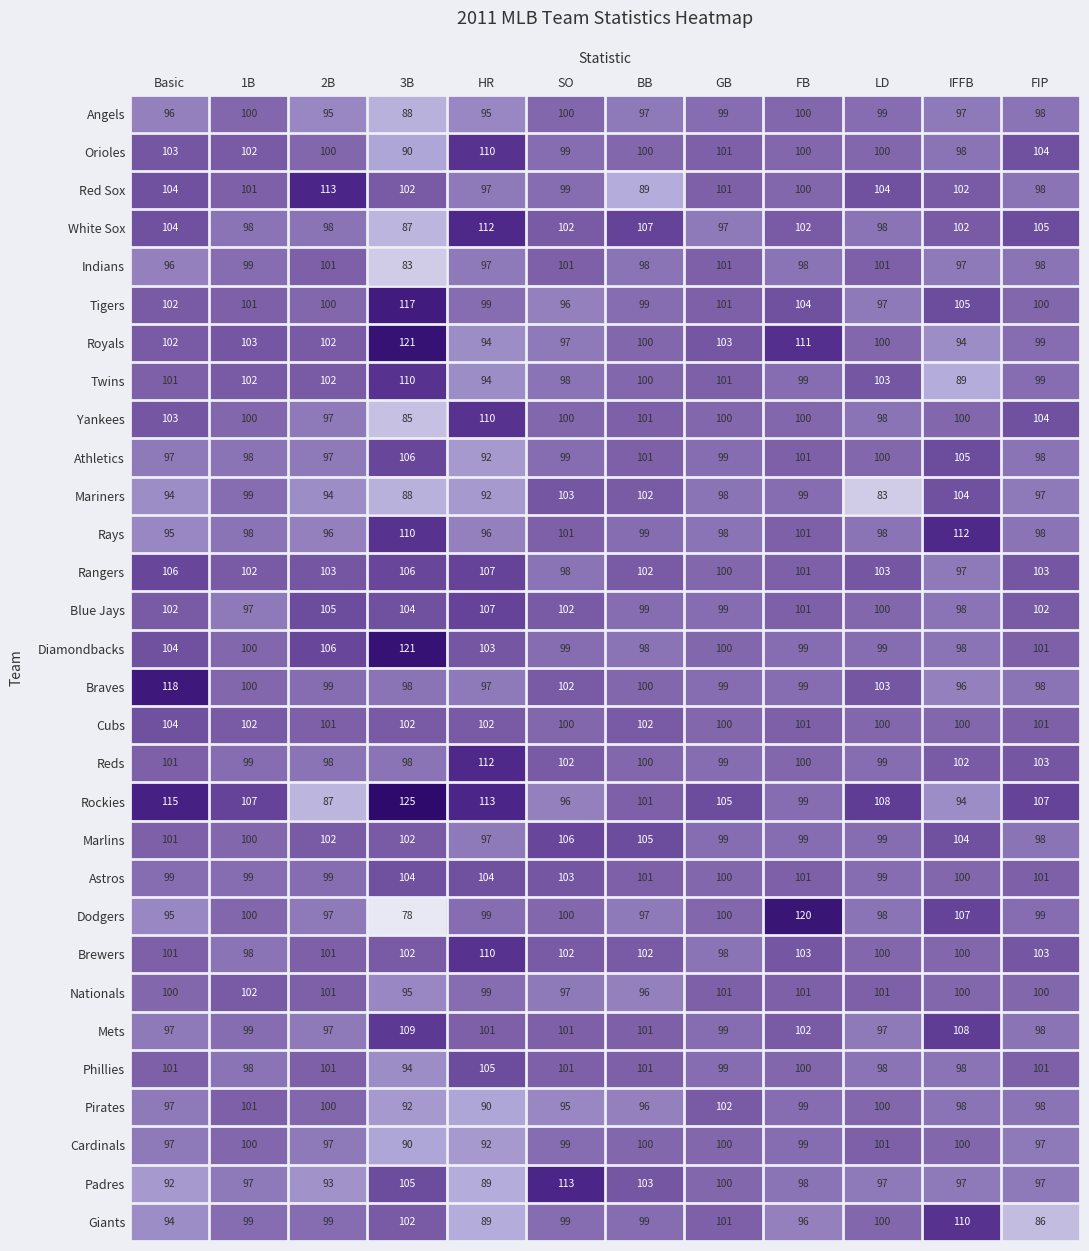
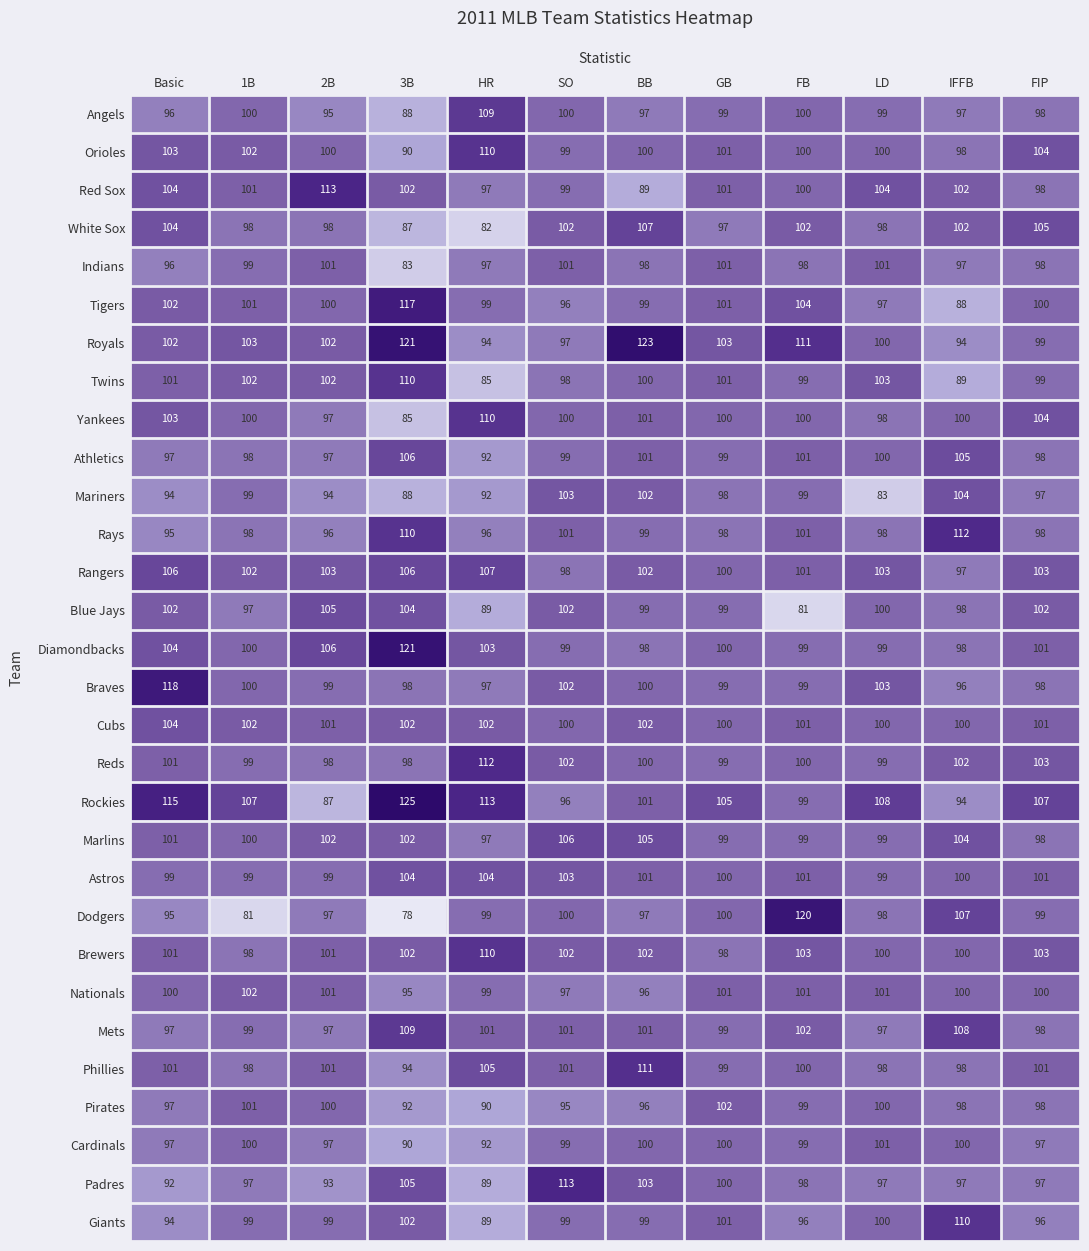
  {
    "Angels": {
      "Basic": 96,
      "1B": 100,
      "2B": 95,
      "3B": 88,
-     "HR": 95,
+     "HR": 109,
      "SO": 100,
      "BB": 97,
      "GB": 99,
      "FB": 100,
      "LD": 99,
      "IFFB": 97,
      "FIP": 98
    },
    "White Sox": {
      "Basic": 104,
      "1B": 98,
      "2B": 98,
      "3B": 87,
-     "HR": 112,
+     "HR": 82,
      "SO": 102,
      "BB": 107,
      "GB": 97,
      "FB": 102,
      "LD": 98,
      "IFFB": 102,
      "FIP": 105
    },
    "Tigers": {
      "Basic": 102,
      "1B": 101,
      "2B": 100,
      "3B": 117,
      "HR": 99,
      "SO": 96,
      "BB": 99,
      "GB": 101,
      "FB": 104,
      "LD": 97,
-     "IFFB": 105,
+     "IFFB": 88,
      "FIP": 100
    },
    "Royals": {
      "Basic": 102,
      "1B": 103,
      "2B": 102,
      "3B": 121,
      "HR": 94,
      "SO": 97,
-     "BB": 100,
+     "BB": 123,
      "GB": 103,
      "FB": 111,
      "LD": 100,
      "IFFB": 94,
      "FIP": 99
    },
    "Twins": {
      "Basic": 101,
      "1B": 102,
      "2B": 102,
      "3B": 110,
-     "HR": 94,
+     "HR": 85,
      "SO": 98,
      "BB": 100,
      "GB": 101,
      "FB": 99,
      "LD": 103,
      "IFFB": 89,
      "FIP": 99
    },
    "Blue Jays": {
      "Basic": 102,
      "1B": 97,
      "2B": 105,
      "3B": 104,
-     "HR": 107,
+     "HR": 89,
      "SO": 102,
      "BB": 99,
      "GB": 99,
-     "FB": 101,
+     "FB": 81,
      "LD": 100,
      "IFFB": 98,
      "FIP": 102
    },
    "Dodgers": {
      "Basic": 95,
-     "1B": 100,
+     "1B": 81,
      "2B": 97,
      "3B": 78,
      "HR": 99,
      "SO": 100,
      "BB": 97,
      "GB": 100,
      "FB": 120,
      "LD": 98,
      "IFFB": 107,
      "FIP": 99
    },
    "Phillies": {
      "Basic": 101,
      "1B": 98,
      "2B": 101,
      "3B": 94,
      "HR": 105,
      "SO": 101,
-     "BB": 101,
+     "BB": 111,
      "GB": 99,
      "FB": 100,
      "LD": 98,
      "IFFB": 98,
      "FIP": 101
    },
    "Giants": {
      "Basic": 94,
      "1B": 99,
      "2B": 99,
      "3B": 102,
      "HR": 89,
      "SO": 99,
      "BB": 99,
      "GB": 101,
      "FB": 96,
      "LD": 100,
      "IFFB": 110,
-     "FIP": 86
+     "FIP": 96
    }
  }
